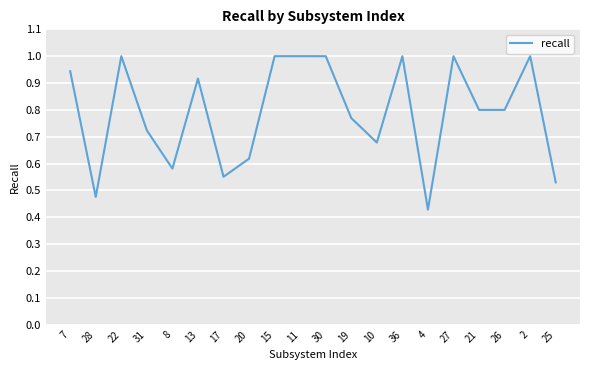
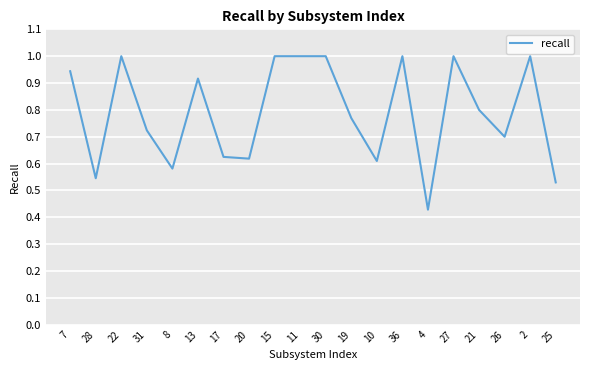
  {
    "7": 0.94,
-   "28": 0.48,
+   "28": 0.55,
    "22": 1.00,
    "31": 0.72,
    "8": 0.58,
    "13": 0.92,
-   "17": 0.55,
+   "17": 0.63,
    "20": 0.62,
    "15": 1.00,
    "11": 1.00,
    "30": 1.00,
    "19": 0.77,
-   "10": 0.68,
+   "10": 0.61,
    "36": 1.00,
    "4": 0.43,
    "27": 1.00,
    "21": 0.80,
-   "26": 0.8,
+   "26": 0.7,
    "2": 1.00,
    "25": 0.53
  }
